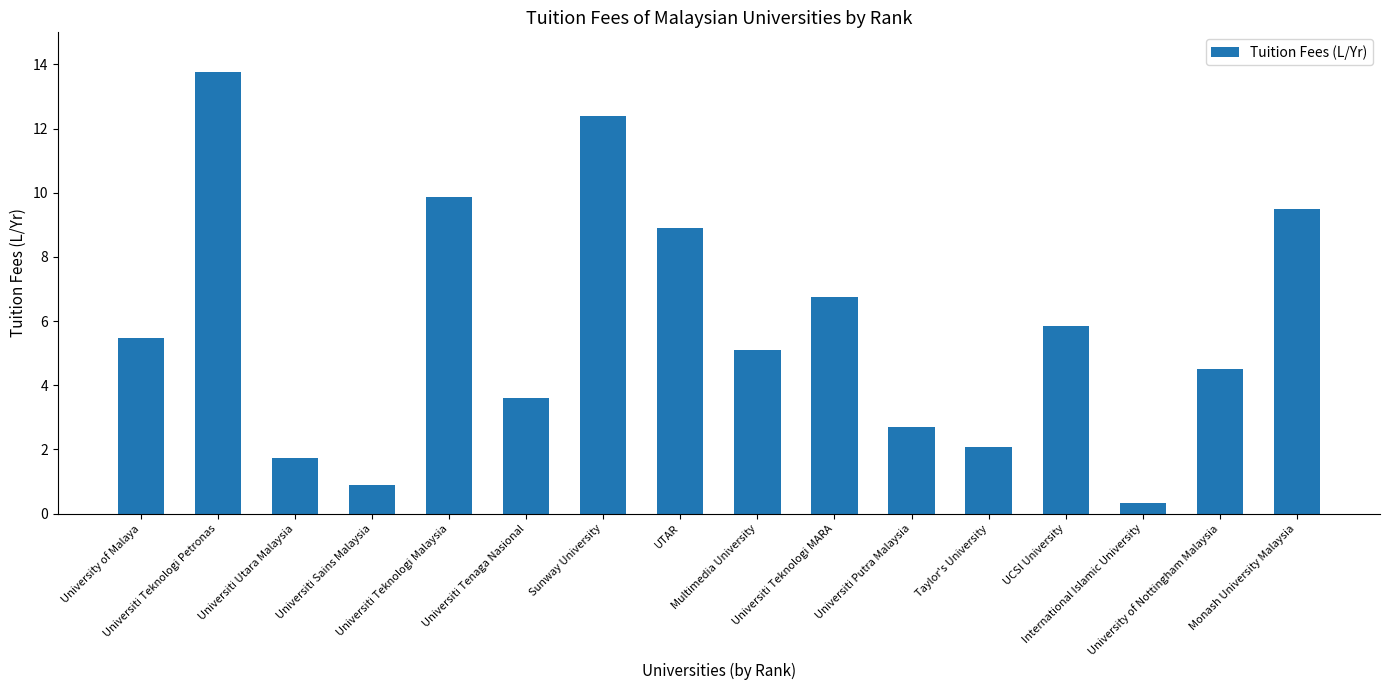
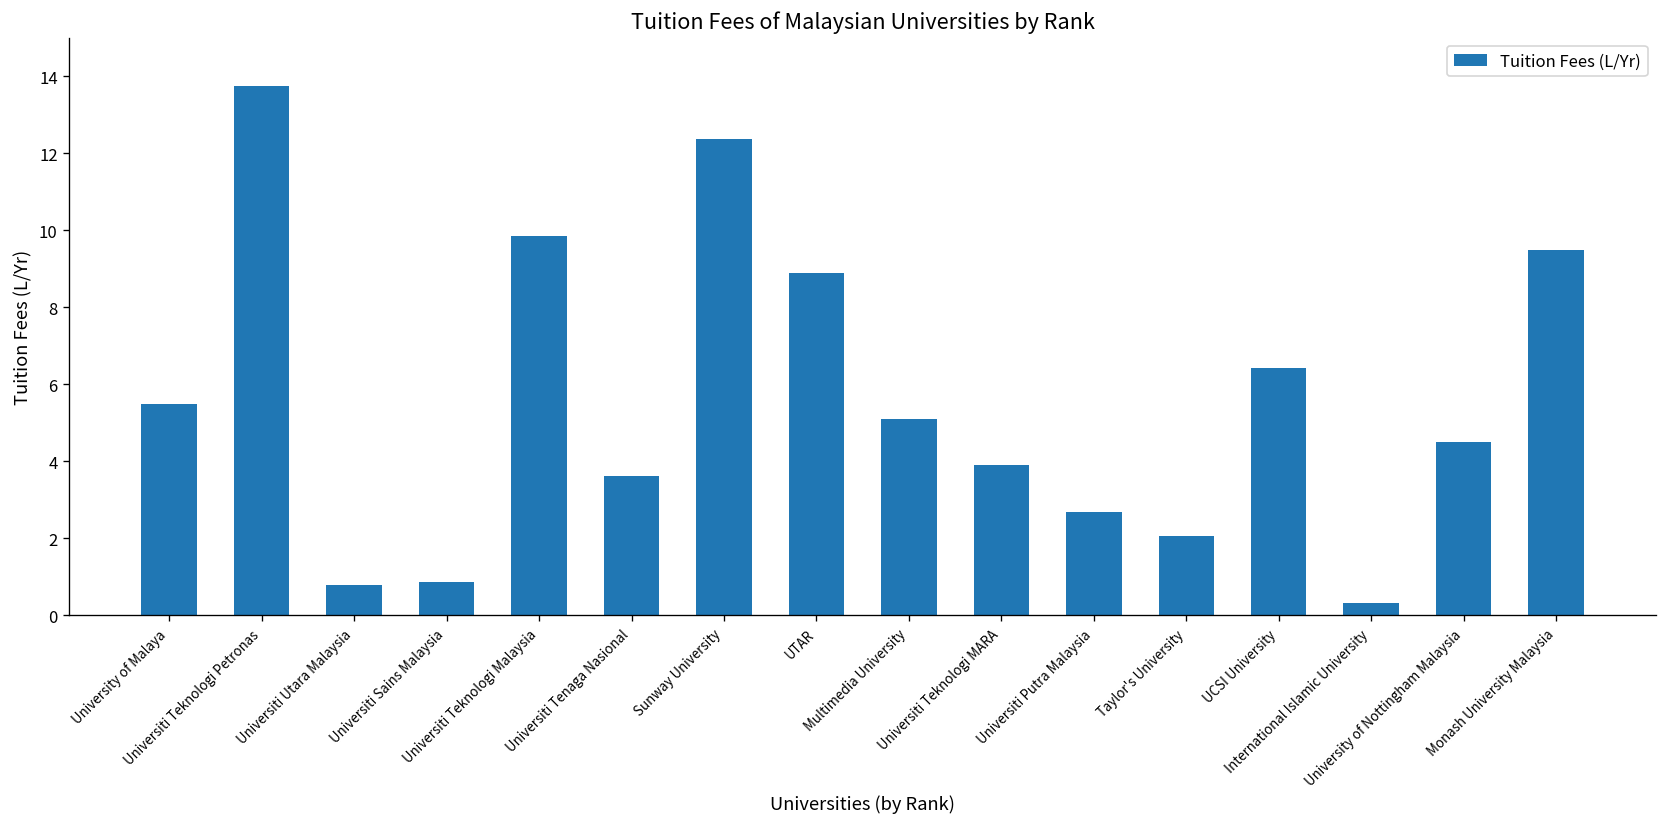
  {
    "University of Malaya": 5.5,
    "Universiti Teknologi Petronas": 13.8,
-   "Universiti Utara Malaysia": 1.7,
+   "Universiti Utara Malaysia": 0.8,
    "Universiti Sains Malaysia": 0.9,
    "Universiti Teknologi Malaysia": 9.9,
    "Universiti Tenaga Nasional": 3.6,
    "Sunway University": 12.4,
    "UTAR": 8.9,
    "Multimedia University": 5.1,
-   "Universiti Teknologi MARA": 6.7,
+   "Universiti Teknologi MARA": 3.9,
    "Universiti Putra Malaysia": 2.7,
    "Taylor's University": 2.1,
-   "UCSI University": 5.9,
+   "UCSI University": 6.4,
    "International Islamic University": 0.3,
    "University of Nottingham Malaysia": 4.5,
    "Monash University Malaysia": 9.5
  }
